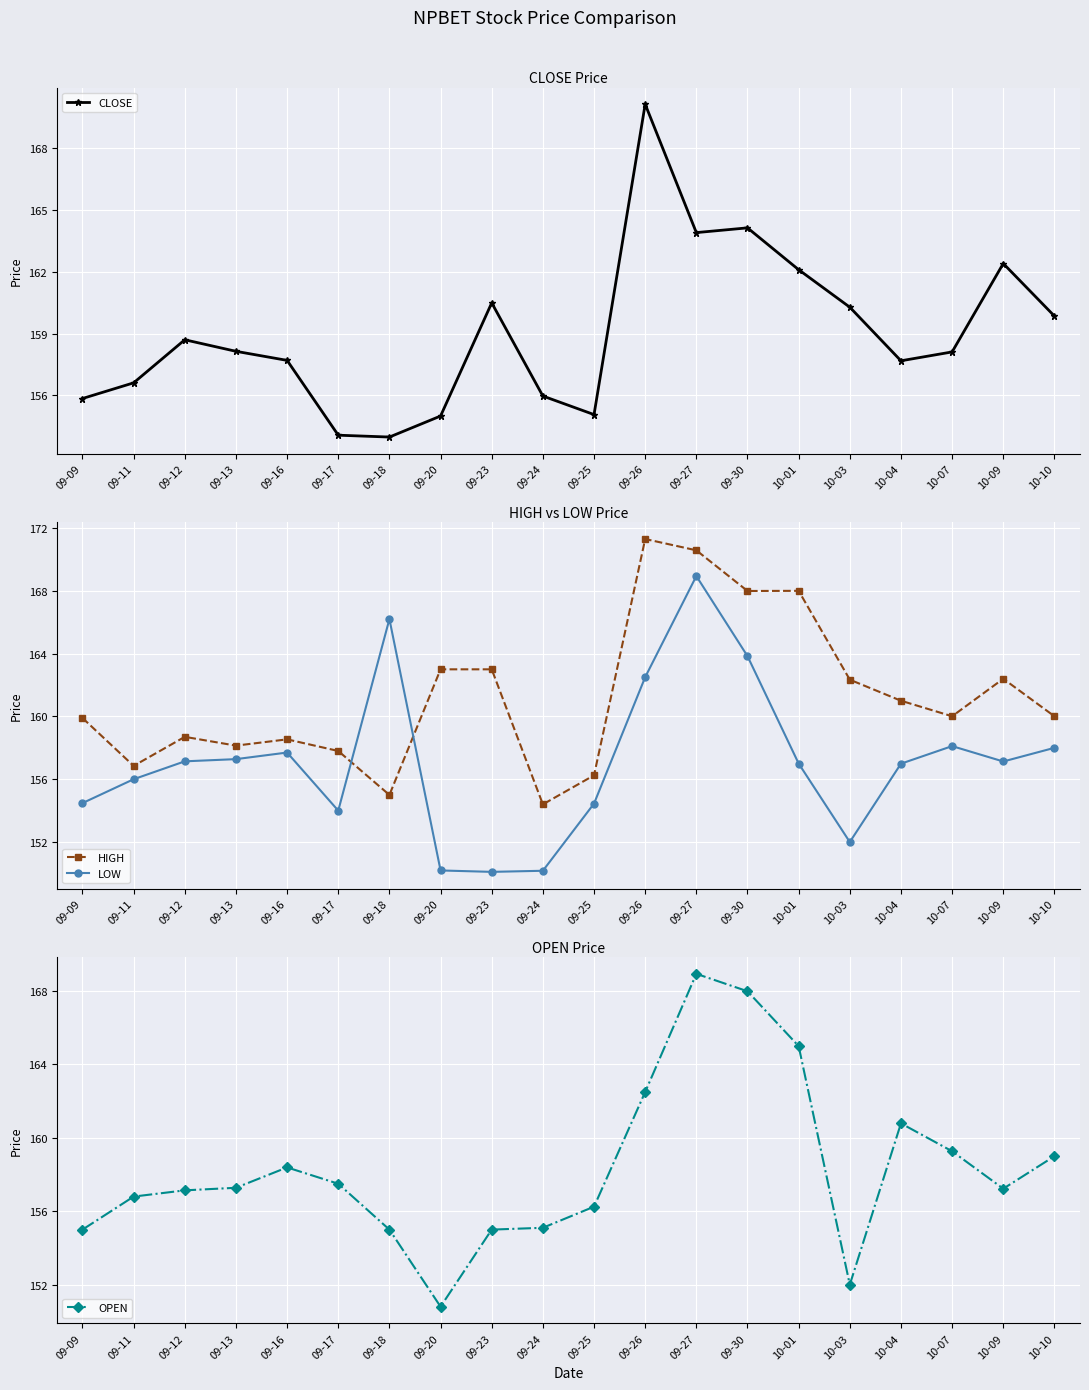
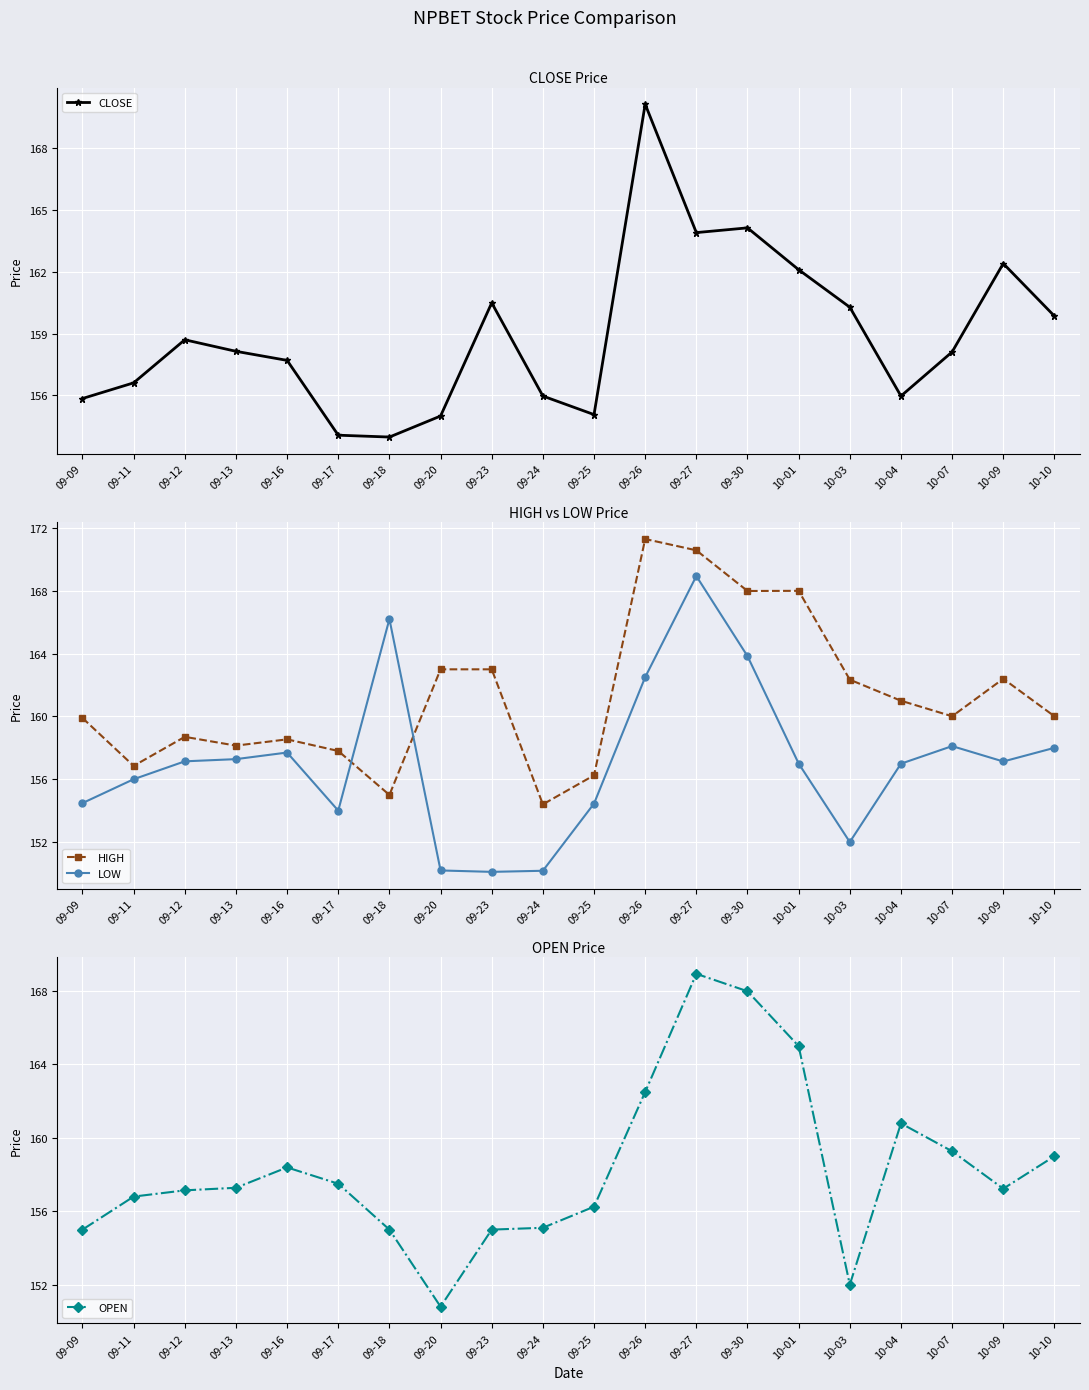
  {
    "CLOSE Price": {
      "09-09": 155.9,
      "09-11": 156.6,
      "09-12": 158.7,
      "09-13": 158.1,
      "09-16": 157.7,
      "09-17": 154.1,
      "09-18": 154.0,
      "09-20": 155.0,
      "09-23": 160.5,
      "09-24": 156.0,
      "09-25": 155.1,
      "09-26": 170.1,
      "09-27": 163.9,
      "09-30": 164.1,
      "10-01": 162.1,
      "10-03": 160.3,
-     "10-04": 157.7,
+     "10-04": 156.0,
      "10-07": 158.1,
      "10-09": 162.4,
      "10-10": 159.9
    },
    "HIGH vs LOW Price": {
      "HIGH": {
        "09-09": 159.9,
        "09-11": 156.9,
        "09-12": 158.7,
        "09-13": 158.1,
        "09-16": 158.5,
        "09-17": 157.8,
        "09-18": 155.0,
        "09-20": 163.0,
        "09-23": 163.0,
        "09-24": 154.4,
        "09-25": 156.3,
        "09-26": 171.3,
        "09-27": 170.6,
        "09-30": 168.0,
        "10-01": 168.0,
        "10-03": 162.3,
        "10-04": 161.0,
        "10-07": 160.0,
        "10-09": 162.4,
        "10-10": 160.0
      },
      "LOW": {
        "09-09": 154.5,
        "09-11": 156.0,
        "09-12": 157.1,
        "09-13": 157.3,
        "09-16": 157.7,
        "09-17": 154.0,
        "09-18": 166.2,
        "09-20": 150.2,
        "09-23": 150.1,
        "09-24": 150.2,
        "09-25": 154.5,
        "09-26": 162.5,
        "09-27": 168.9,
        "09-30": 163.8,
        "10-01": 157.0,
        "10-03": 152.0,
        "10-04": 157.0,
        "10-07": 158.1,
        "10-09": 157.1,
        "10-10": 158.0
      }
    },
    "OPEN Price": {
      "09-09": 155.0,
      "09-11": 156.8,
      "09-12": 157.1,
      "09-13": 157.3,
      "09-16": 158.4,
      "09-17": 157.5,
      "09-18": 155.0,
      "09-20": 150.8,
      "09-23": 155.0,
      "09-24": 155.1,
      "09-25": 156.3,
      "09-26": 162.5,
      "09-27": 168.9,
      "09-30": 168.0,
      "10-01": 165.0,
      "10-03": 152.0,
      "10-04": 160.8,
      "10-07": 159.3,
      "10-09": 157.2,
      "10-10": 159.0
    }
  }
